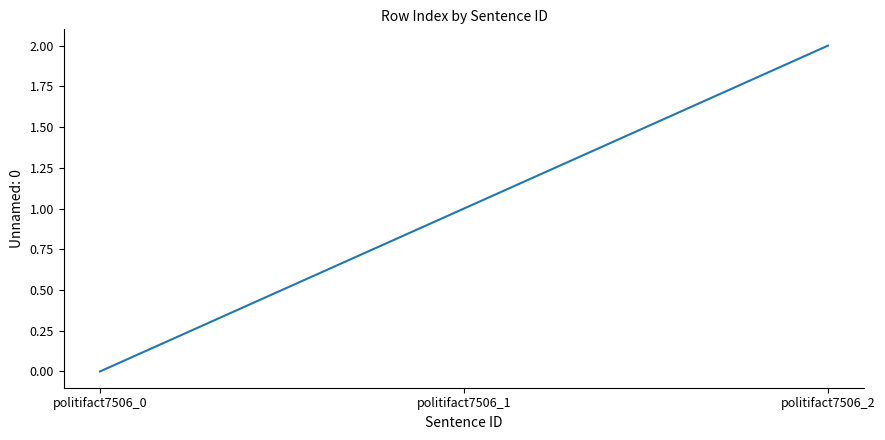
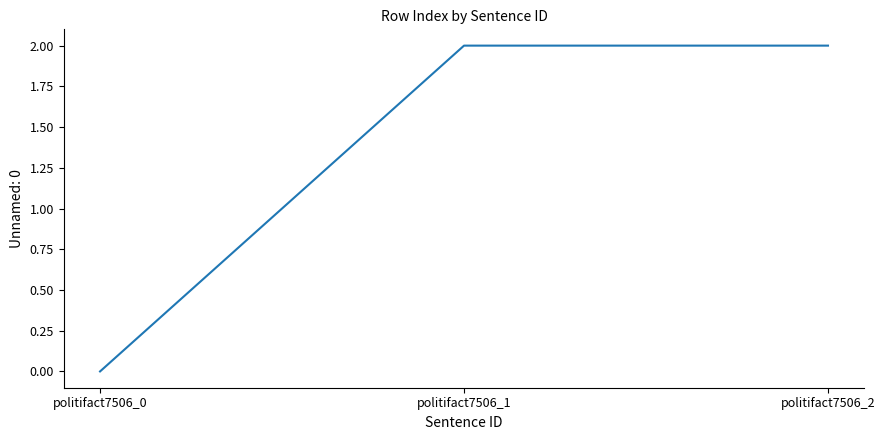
  {
    "politifact7506_0": 0,
-   "politifact7506_1": 1,
+   "politifact7506_1": 2,
    "politifact7506_2": 2
  }
